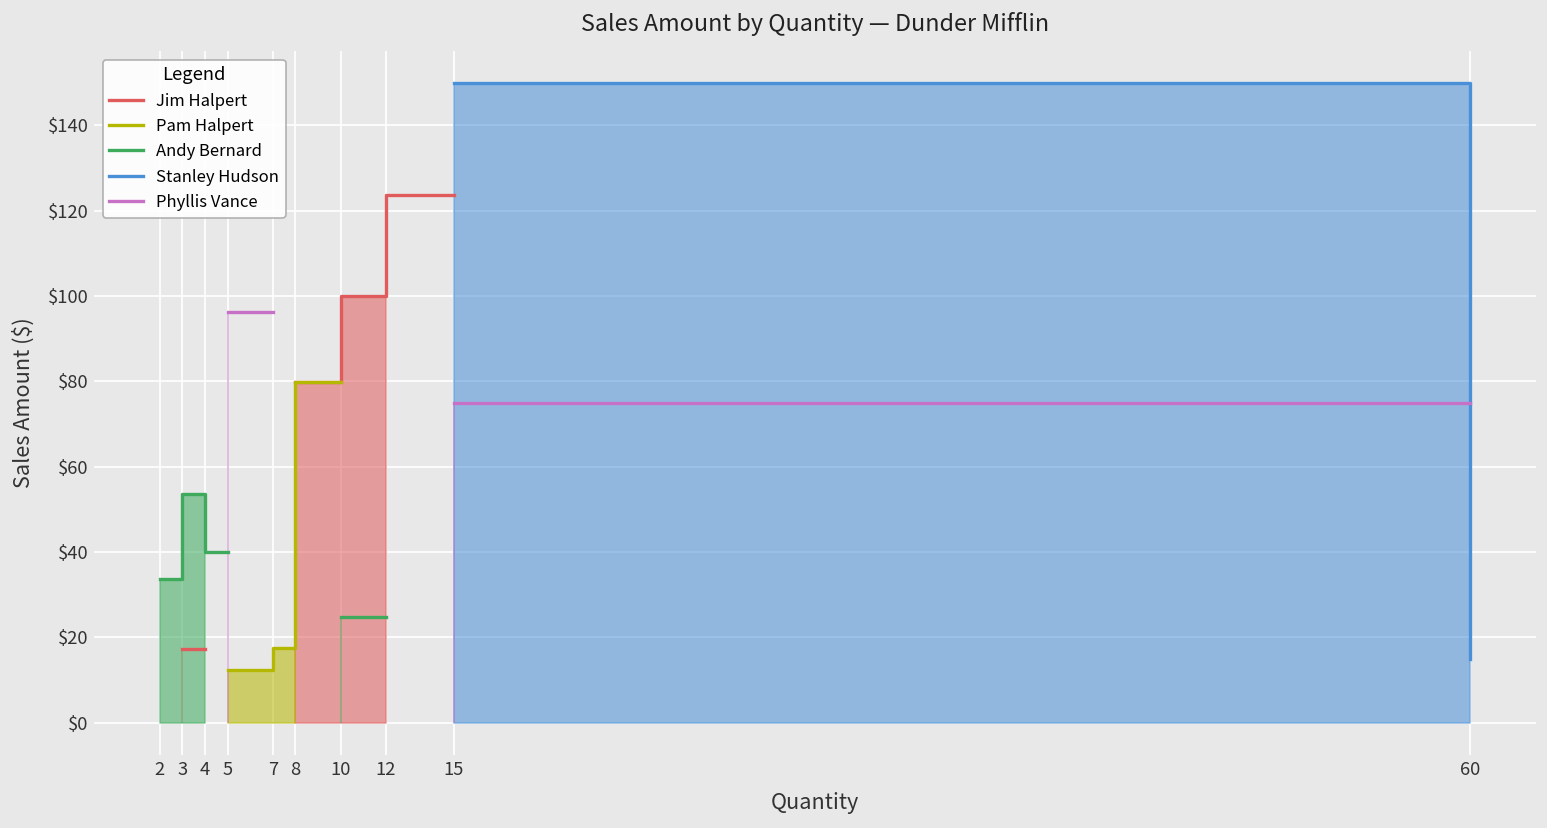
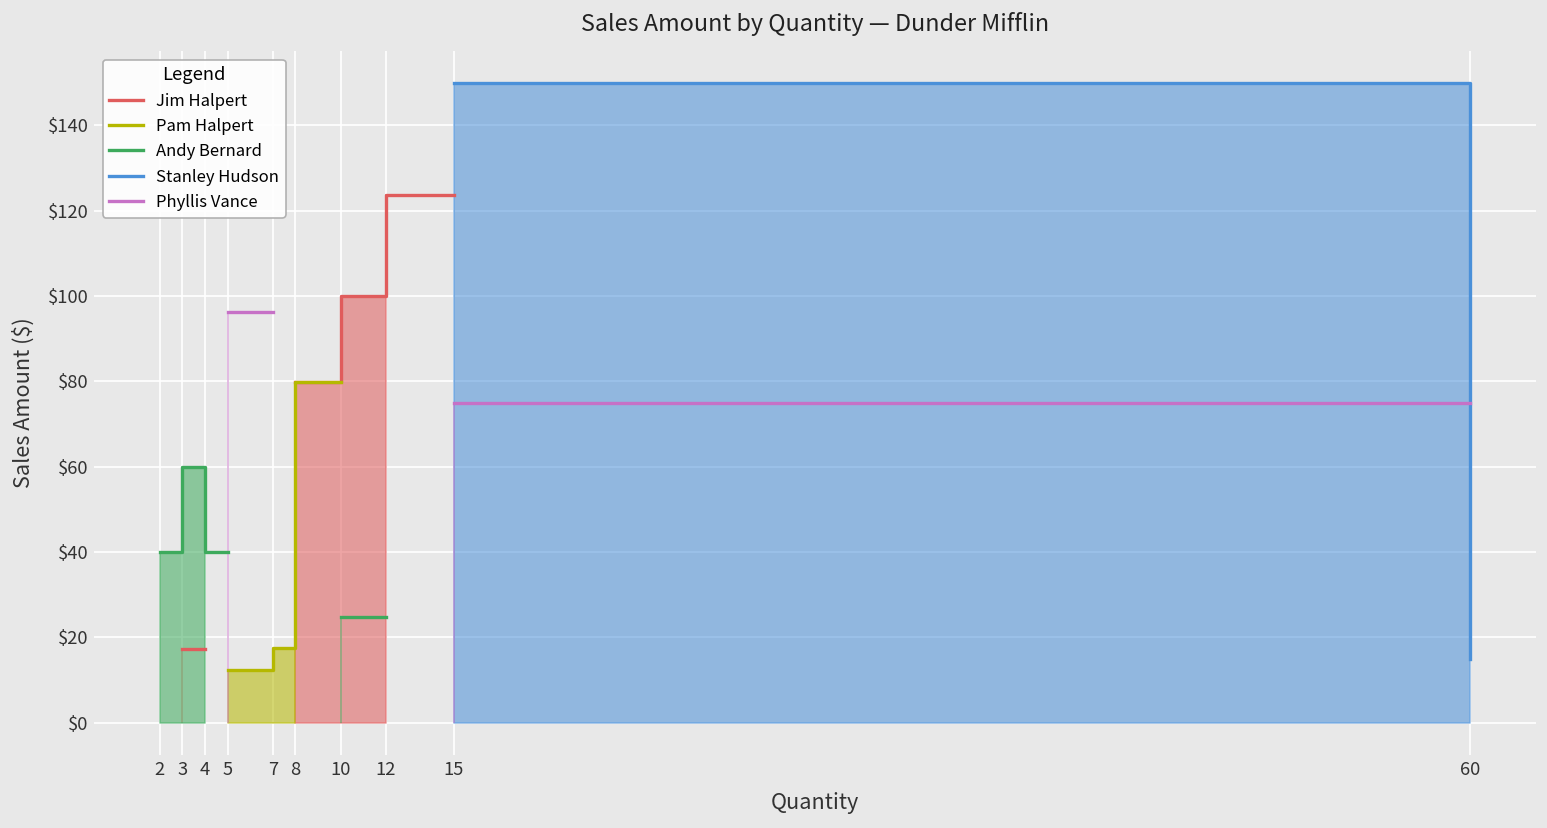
  {
    "Jim Halpert": {
      "3": "$17",
      "10": "$100",
      "12": "$124"
    },
    "Andy Bernard": {
-     "2": "$34",
-     "3": "$54",
+     "2": "$40",
+     "3": "$60",
      "4": "$40",
      "10": "$25"
    },
    "Phyllis Vance": {
      "5": "$96",
      "15": "$75"
    }
  }
